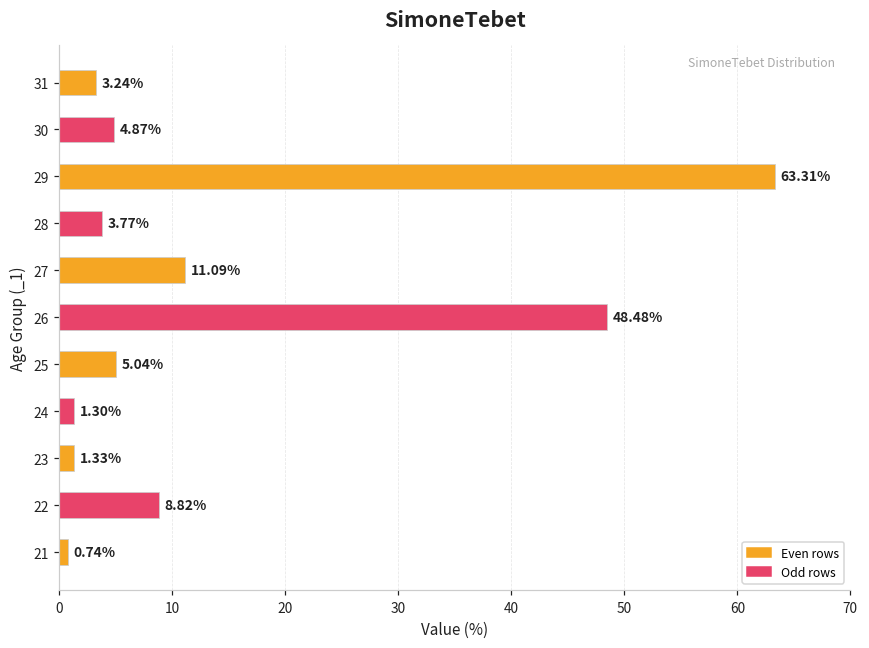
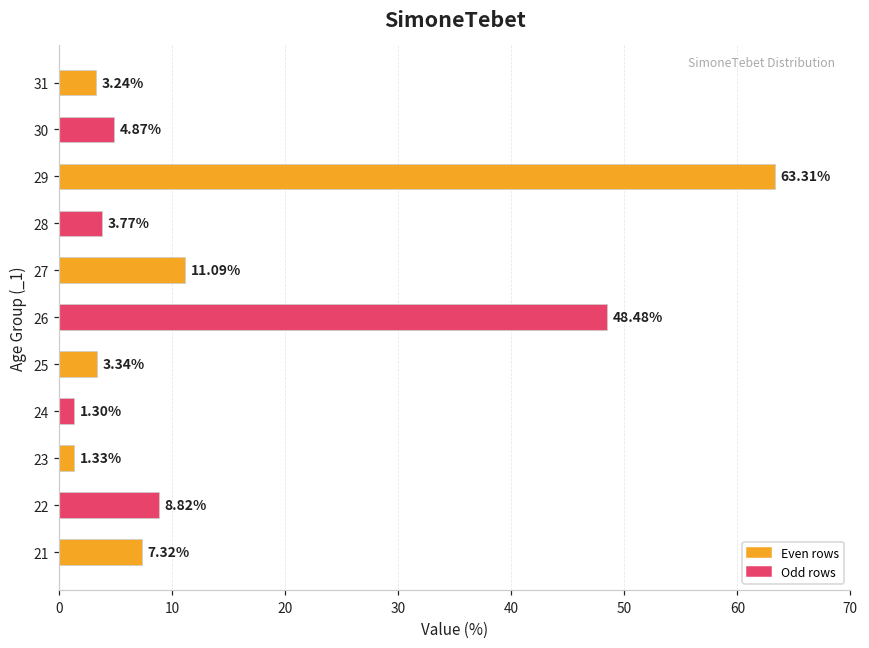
  {
    "31": "3.24%",
    "30": "4.87%",
    "29": "63.31%",
    "28": "3.77%",
    "27": "11.09%",
    "26": "48.48%",
-   "25": "5.04%",
+   "25": "3.34%",
    "24": "1.30%",
    "23": "1.33%",
    "22": "8.82%",
-   "21": "0.74%"
+   "21": "7.32%"
  }
